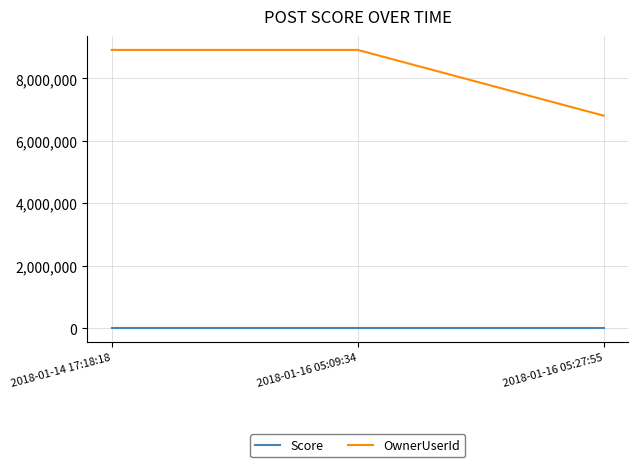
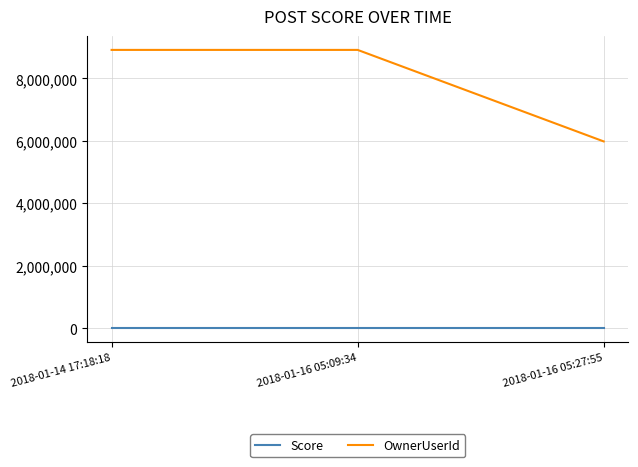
  {
    "Score": {
      "2018-01-14 17:18:18": "0",
      "2018-01-16 05:09:34": "0",
      "2018-01-16 05:27:55": "0"
    },
    "OwnerUserId": {
      "2018-01-14 17:18:18": "8,900,000",
      "2018-01-16 05:09:34": "8,900,000",
-     "2018-01-16 05:27:55": "6,800,000"
+     "2018-01-16 05:27:55": "6,000,000"
    }
  }
